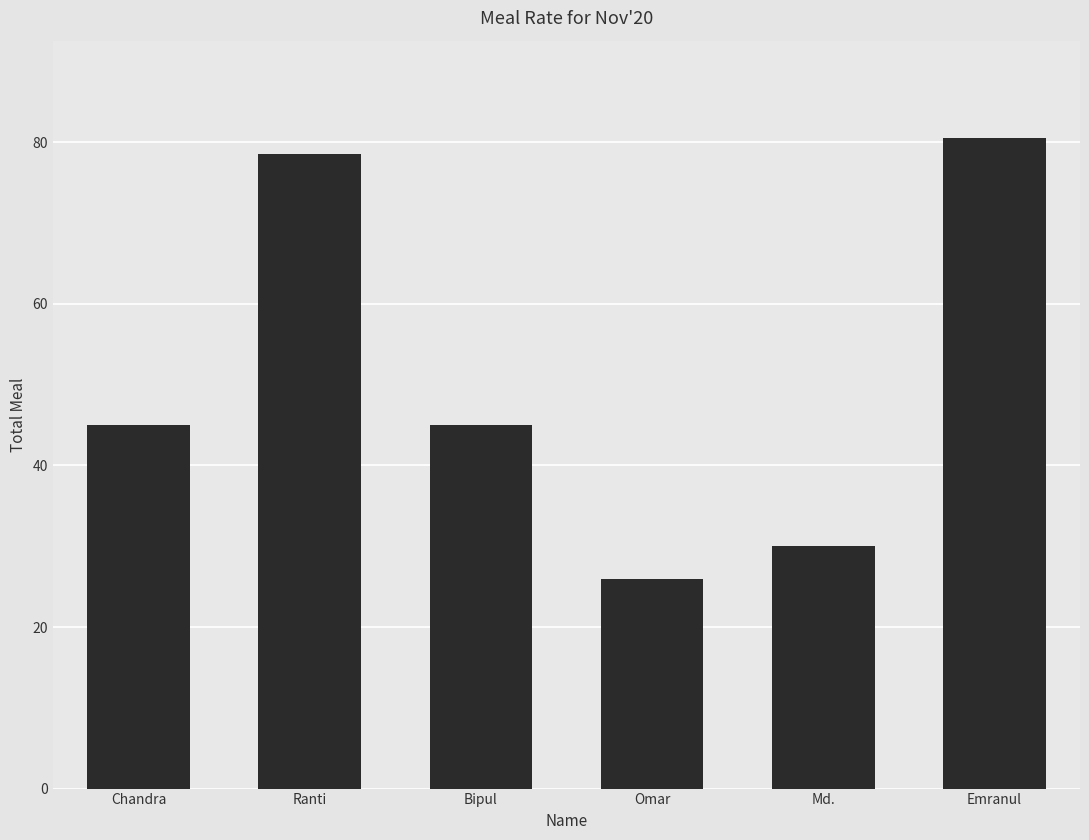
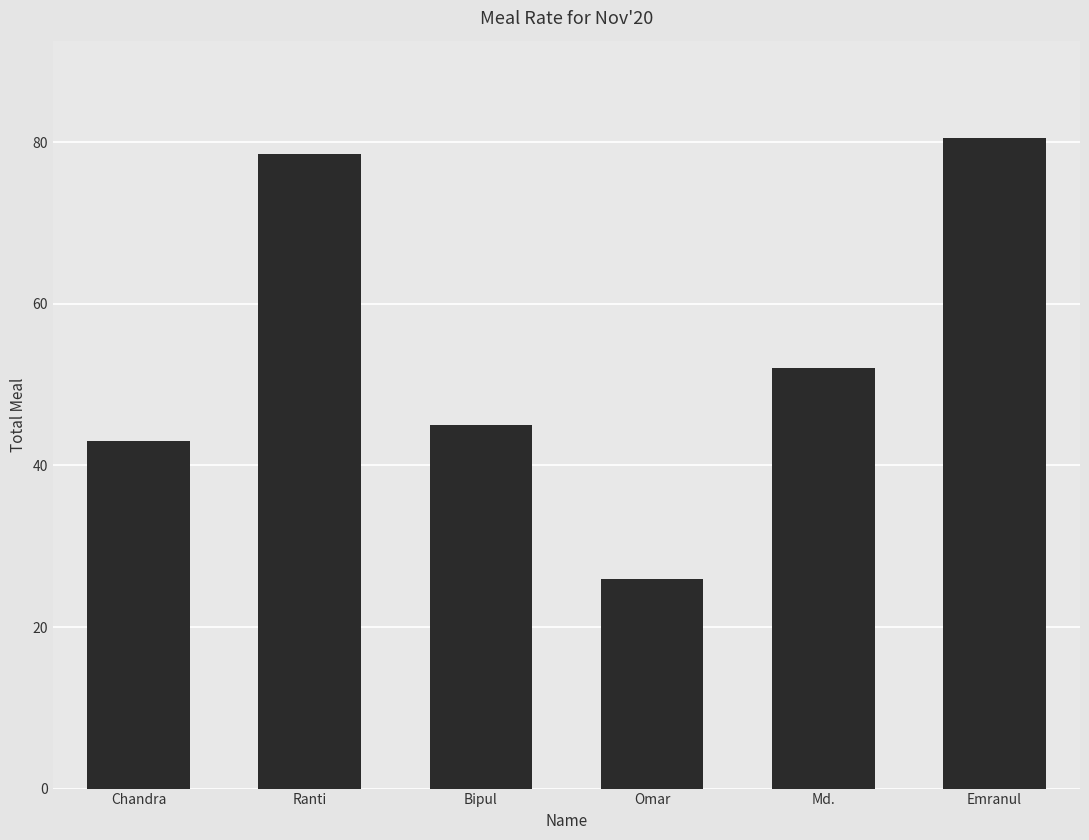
  {
-   "Chandra": 45,
+   "Chandra": 43,
    "Ranti": 79,
    "Bipul": 45,
    "Omar": 26,
-   "Md.": 30,
+   "Md.": 52,
    "Emranul": 81
  }
